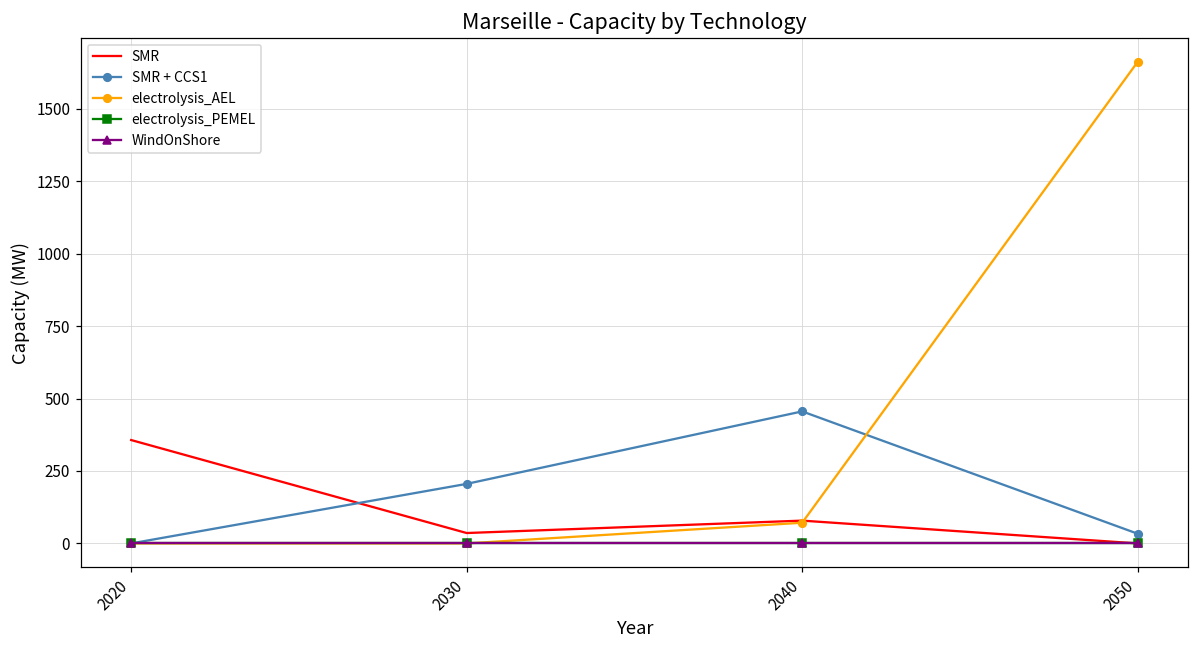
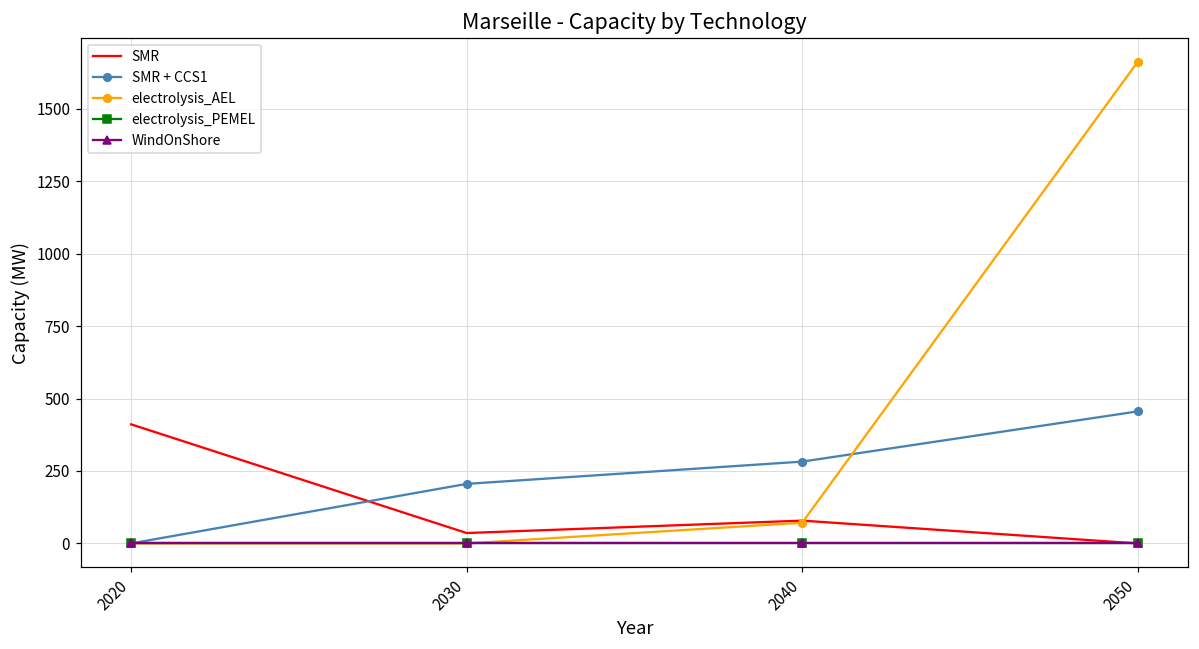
  {
    "SMR": {
-     "2020": 360,
+     "2020": 410,
      "2030": 40
    },
    "SMR + CCS1": {
      "2030": 210,
-     "2040": 460,
-     "2050": 30
+     "2040": 280,
+     "2050": 460
    },
    "electrolysis_AEL": {
      "2050": 1660
    },
    "WindOnShore": {
      "2040": 0
    }
  }
